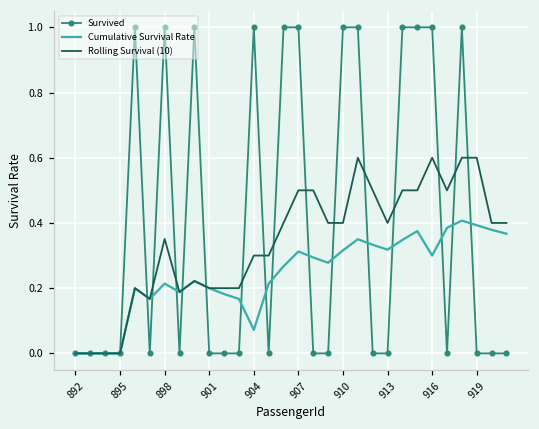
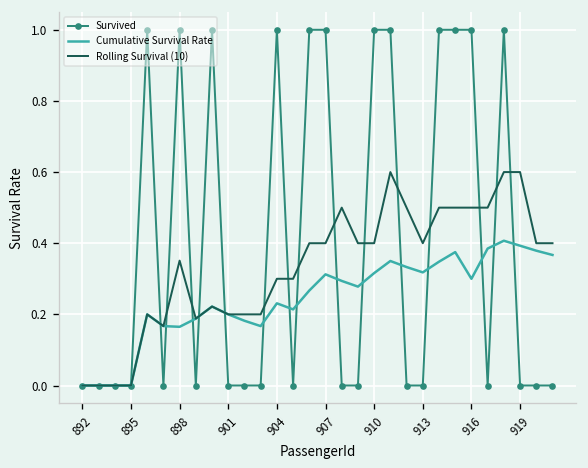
  {
    "Survived": {
      "901": 0.00,
      "904": 1.00,
      "907": 1.00,
      "910": 1.00,
      "913": 0.00,
      "916": 1.00,
      "919": 0.00
    },
    "Cumulative Survival Rate": {
-     "898": 0.21,
-     "904": 0.07,
+     "898": 0.17,
+     "904": 0.23,
      "907": 0.31,
      "910": 0.32,
      "913": 0.32,
      "916": 0.30,
      "919": 0.39
    },
    "Rolling Survival (10)": {
      "898": 0.35,
      "904": 0.3,
-     "907": 0.5,
+     "907": 0.4,
      "910": 0.4,
      "913": 0.4,
-     "916": 0.6,
+     "916": 0.5,
      "919": 0.6
    }
  }
